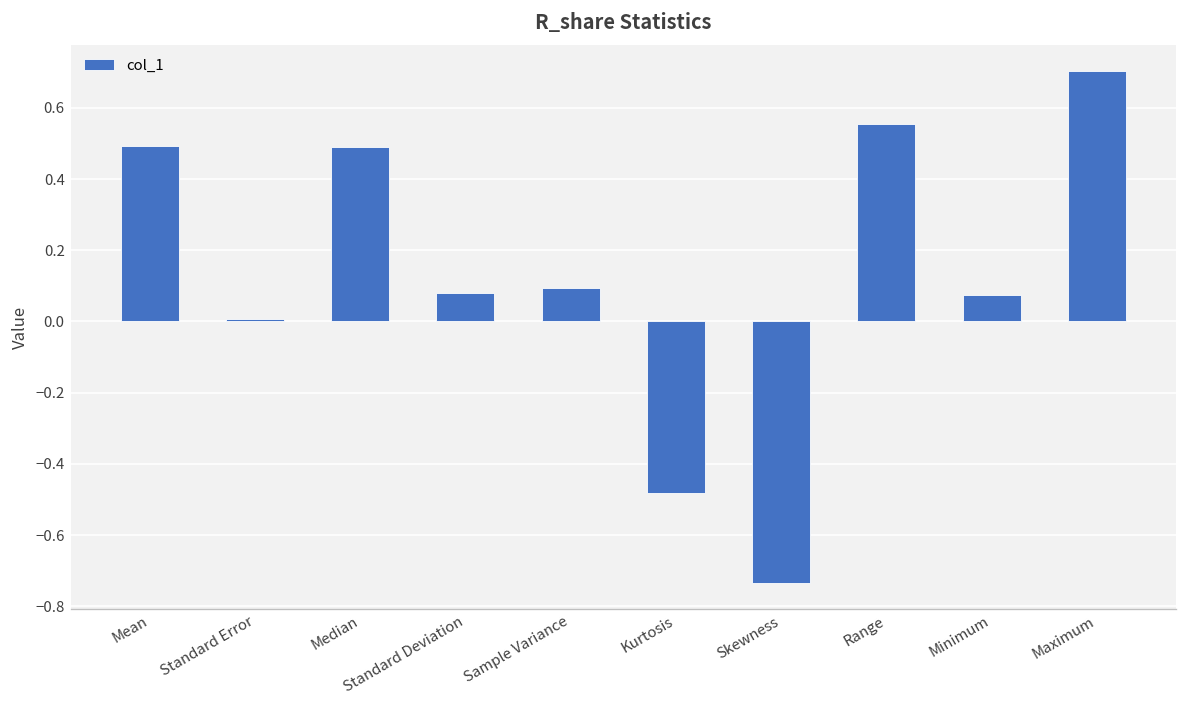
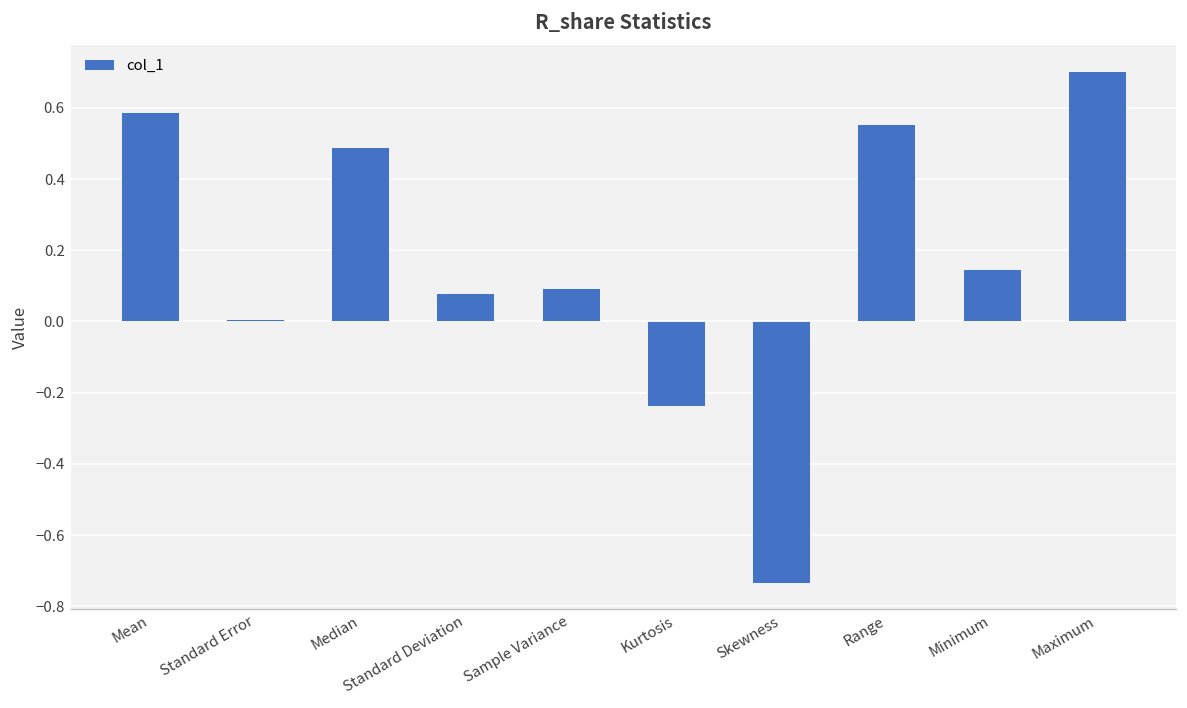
  {
-   "Mean": 0.49,
+   "Mean": 0.59,
    "Median": 0.49,
    "Standard Deviation": 0.08,
    "Sample Variance": 0.09,
-   "Kurtosis": -0.48,
+   "Kurtosis": -0.24,
    "Skewness": -0.74,
    "Range": 0.55,
-   "Minimum": 0.07,
+   "Minimum": 0.15,
    "Maximum": 0.70
  }
